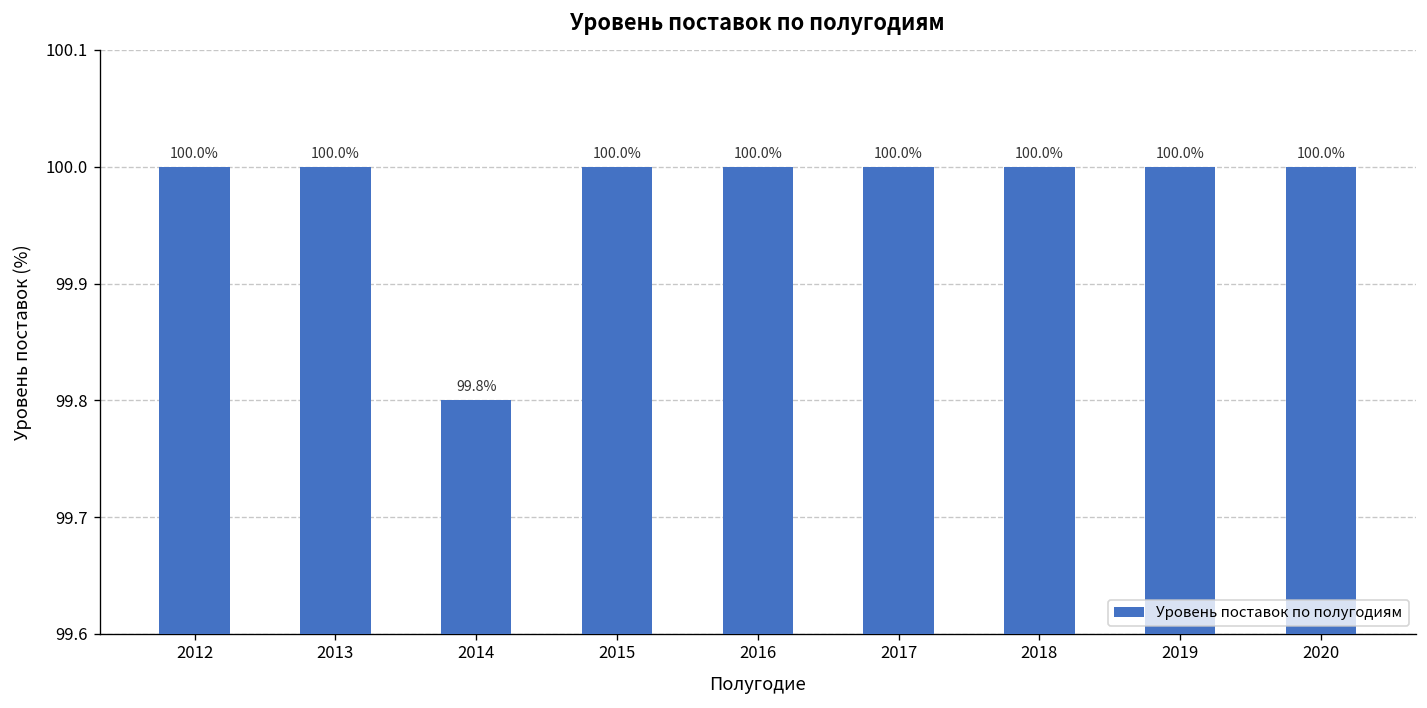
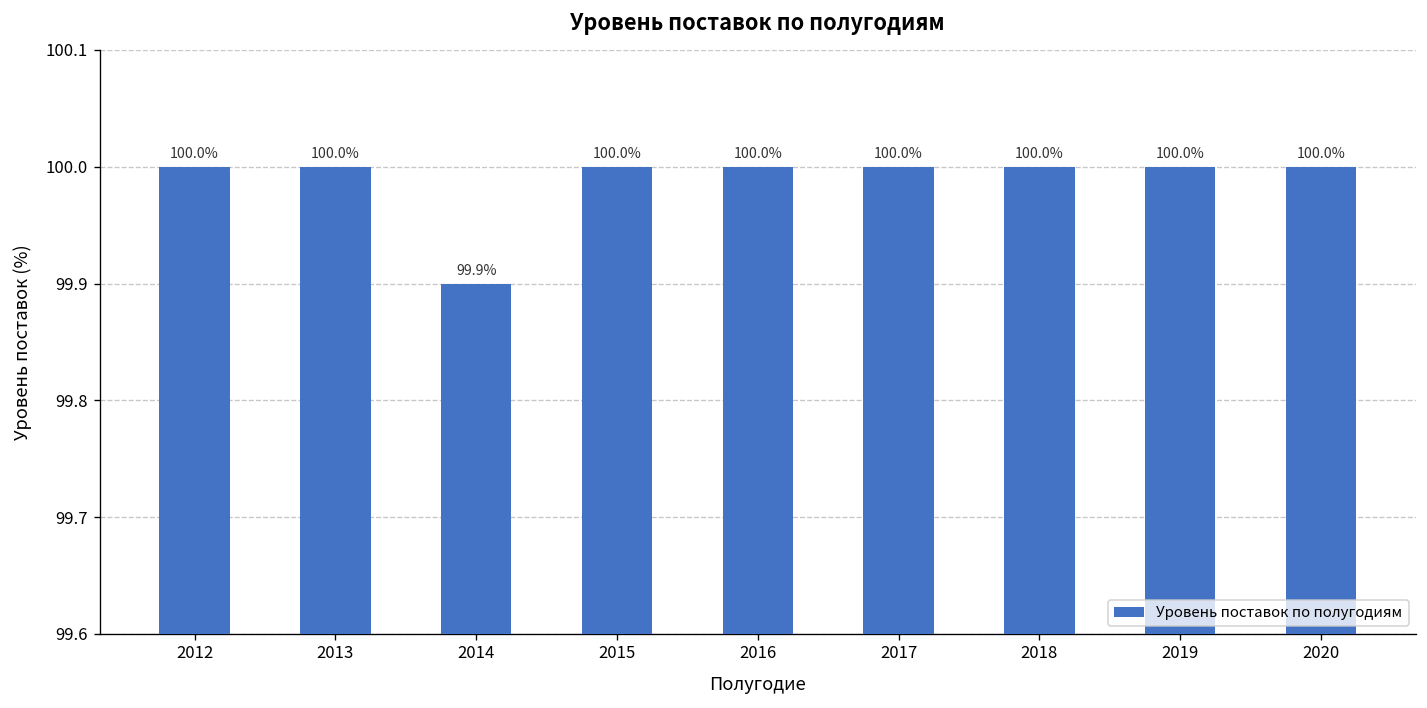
  {
    "2012": "100.0%",
    "2013": "100.0%",
-   "2014": "99.8%",
+   "2014": "99.9%",
    "2015": "100.0%",
    "2016": "100.0%",
    "2017": "100.0%",
    "2018": "100.0%",
    "2019": "100.0%",
    "2020": "100.0%"
  }
